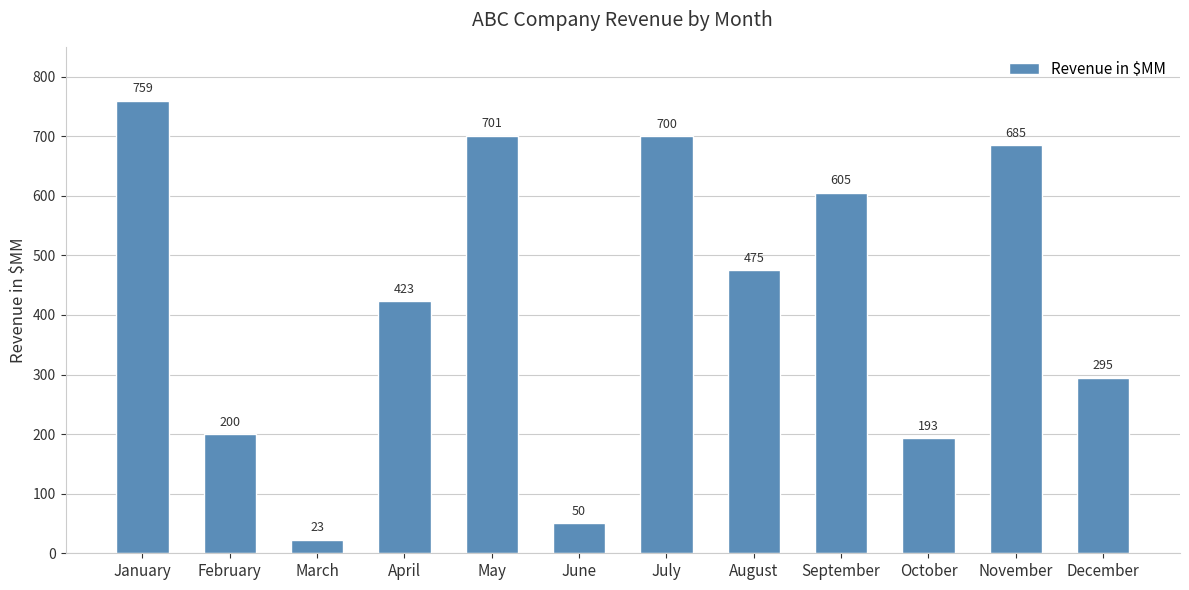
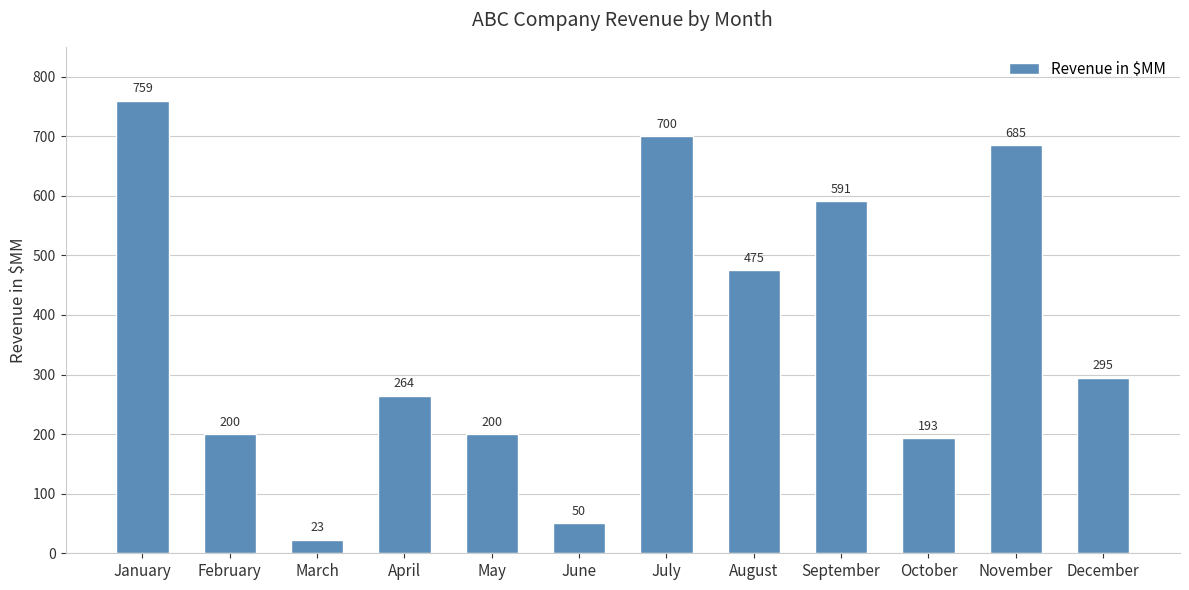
  {
    "January": 759,
    "February": 200,
    "March": 23,
-   "April": 423,
-   "May": 701,
+   "April": 264,
+   "May": 200,
    "June": 50,
    "July": 700,
    "August": 475,
-   "September": 605,
+   "September": 591,
    "October": 193,
    "November": 685,
    "December": 295
  }
